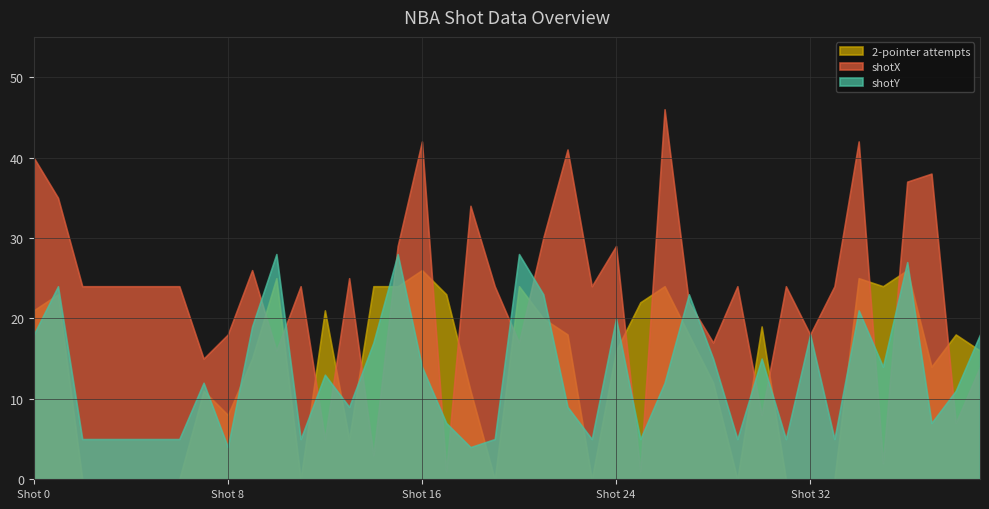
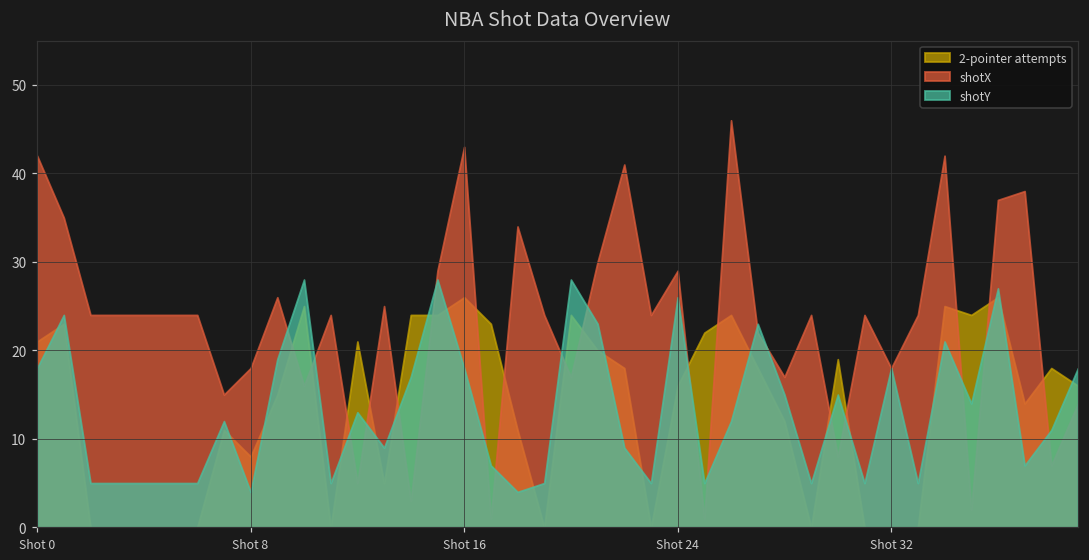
  {
    "2-pointer attempts": {
      "Shot 0": 21,
      "Shot 8": 8,
      "Shot 16": 26,
      "Shot 24": 16,
      "Shot 32": 0
    },
    "shotX": {
-     "Shot 0": 40,
+     "Shot 0": 42,
      "Shot 8": 18,
-     "Shot 16": 42,
+     "Shot 16": 43,
      "Shot 24": 29
    },
    "shotY": {
      "Shot 0": 18,
      "Shot 8": 4,
-     "Shot 16": 14,
-     "Shot 24": 20
+     "Shot 16": 18,
+     "Shot 24": 26
    }
  }
